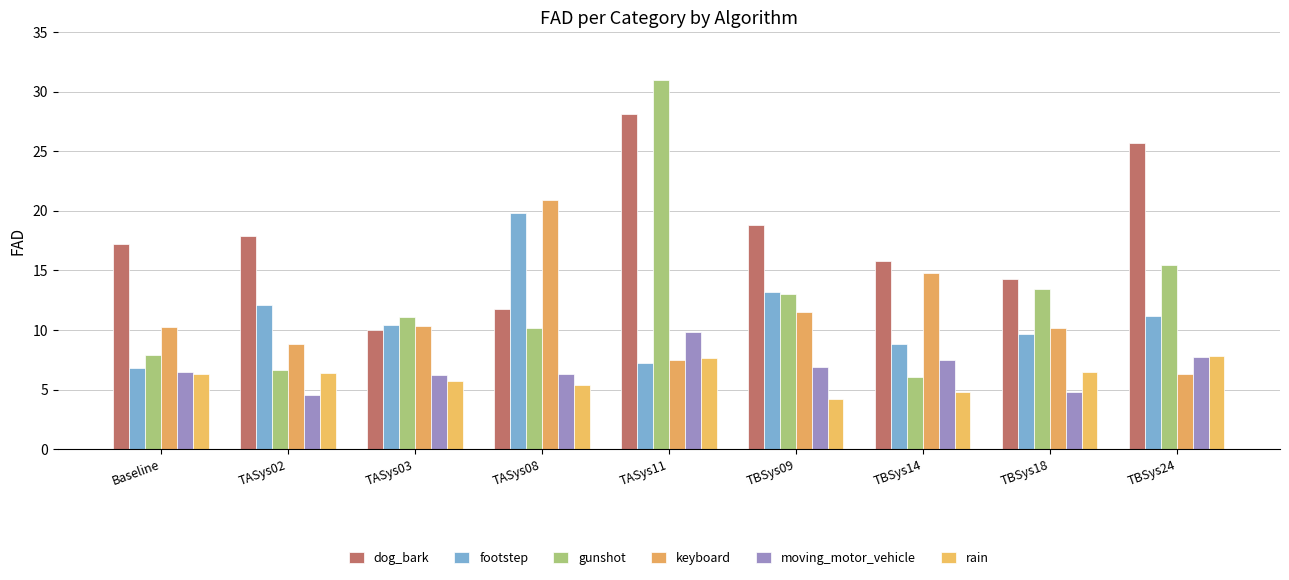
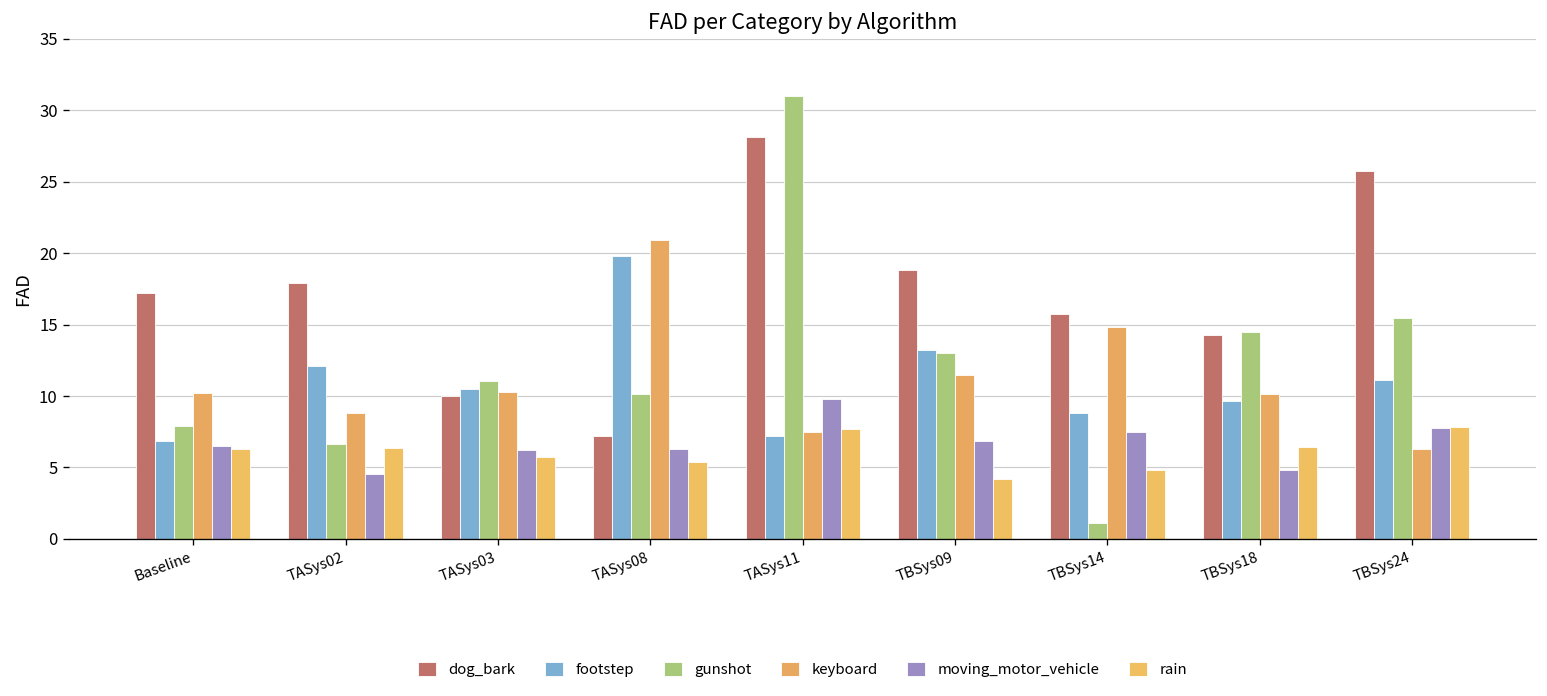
  {
    "dog_bark": {
      "Baseline": 17.2,
      "TASys02": 17.9,
      "TASys03": 10.0,
-     "TASys08": 11.8,
+     "TASys08": 7.2,
      "TASys11": 28.1,
      "TBSys09": 18.8,
      "TBSys14": 15.8,
      "TBSys18": 14.3,
      "TBSys24": 25.7
    },
    "gunshot": {
      "Baseline": 7.9,
      "TASys02": 6.6,
      "TASys03": 11.1,
      "TASys08": 10.1,
      "TASys11": 31.0,
      "TBSys09": 13.0,
-     "TBSys14": 6.1,
-     "TBSys18": 13.4,
+     "TBSys14": 1.1,
+     "TBSys18": 14.5,
      "TBSys24": 15.5
    }
  }
